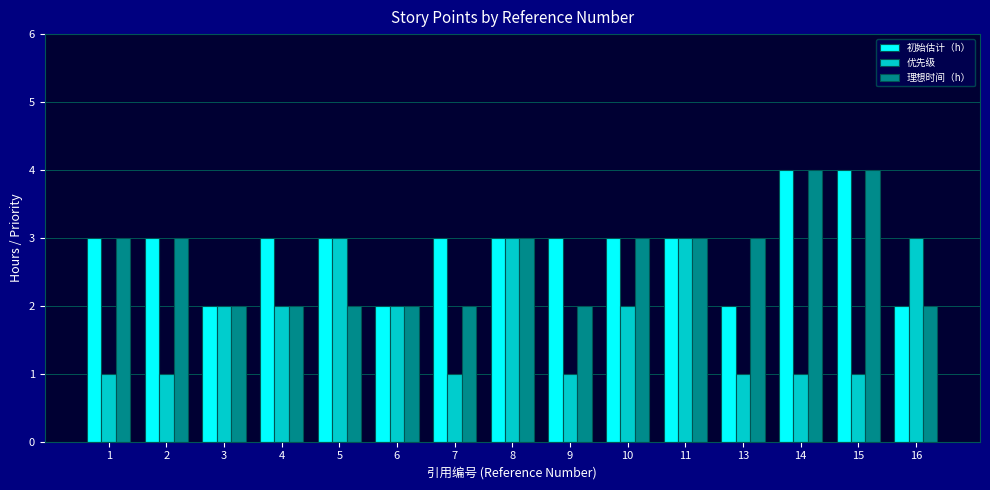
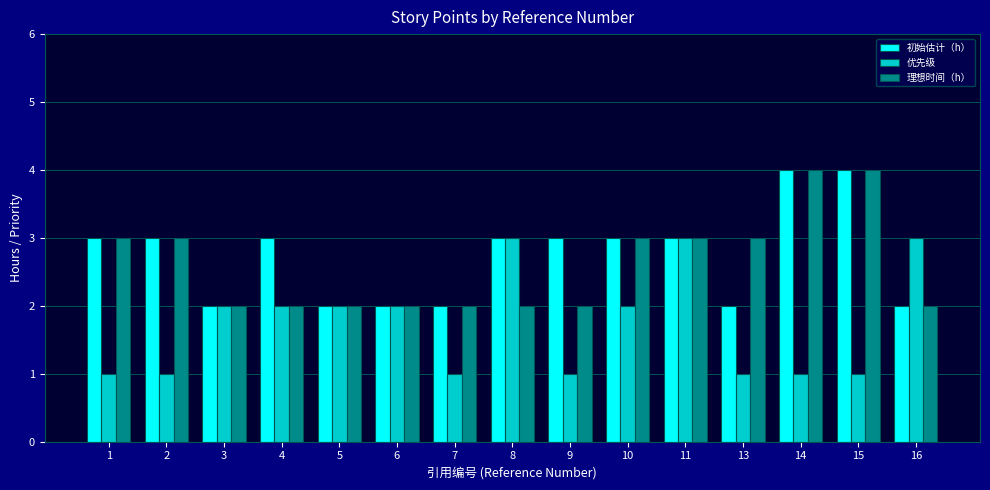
  {
    "初始估计（h）": {
      "1": 3,
      "2": 3,
      "3": 2,
      "4": 3,
-     "5": 3,
+     "5": 2,
      "6": 2,
-     "7": 3,
+     "7": 2,
      "8": 3,
      "9": 3,
      "10": 3,
      "11": 3,
      "13": 2,
      "14": 4,
      "15": 4,
      "16": 2
    },
    "优先级": {
      "1": 1,
      "2": 1,
      "3": 2,
      "4": 2,
-     "5": 3,
+     "5": 2,
      "6": 2,
      "7": 1,
      "8": 3,
      "9": 1,
      "10": 2,
      "11": 3,
      "13": 1,
      "14": 1,
      "15": 1,
      "16": 3
    },
    "理想时间（h）": {
      "1": 3,
      "2": 3,
      "3": 2,
      "4": 2,
      "5": 2,
      "6": 2,
      "7": 2,
-     "8": 3,
+     "8": 2,
      "9": 2,
      "10": 3,
      "11": 3,
      "13": 3,
      "14": 4,
      "15": 4,
      "16": 2
    }
  }
